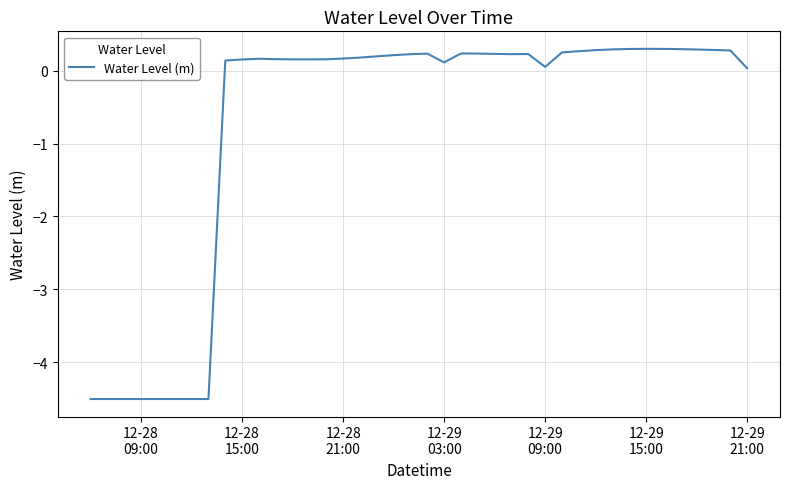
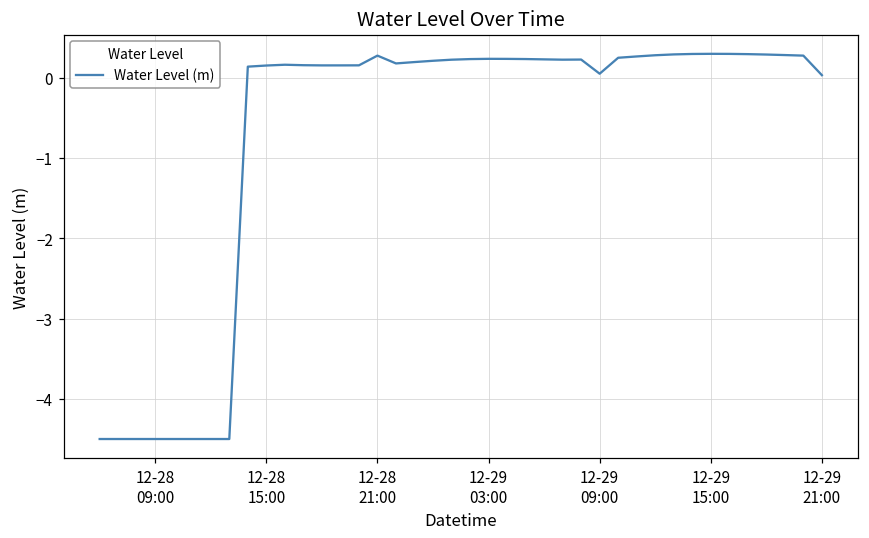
  {
    "12-28 09:00": -4.5,
    "12-28 15:00": 0.2,
-   "12-28 21:00": 0.2,
-   "12-29 03:00": 0.1,
+   "12-28 21:00": 0.3,
+   "12-29 03:00": 0.2,
    "12-29 09:00": 0.0,
    "12-29 15:00": 0.3,
    "12-29 21:00": 0.0
  }
